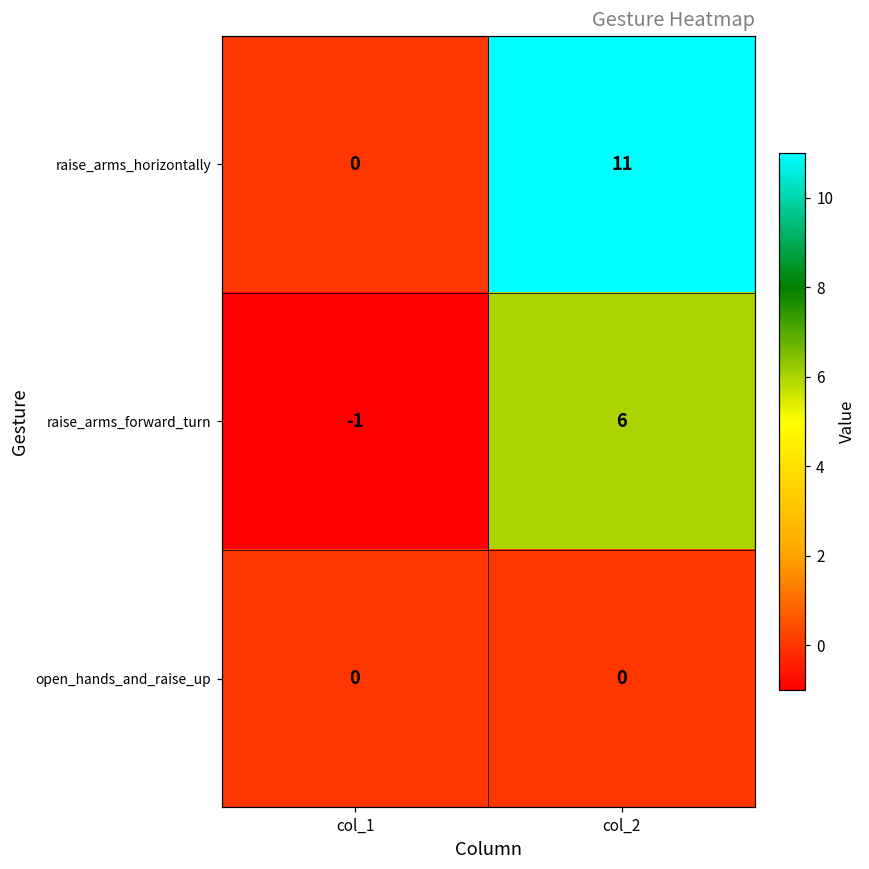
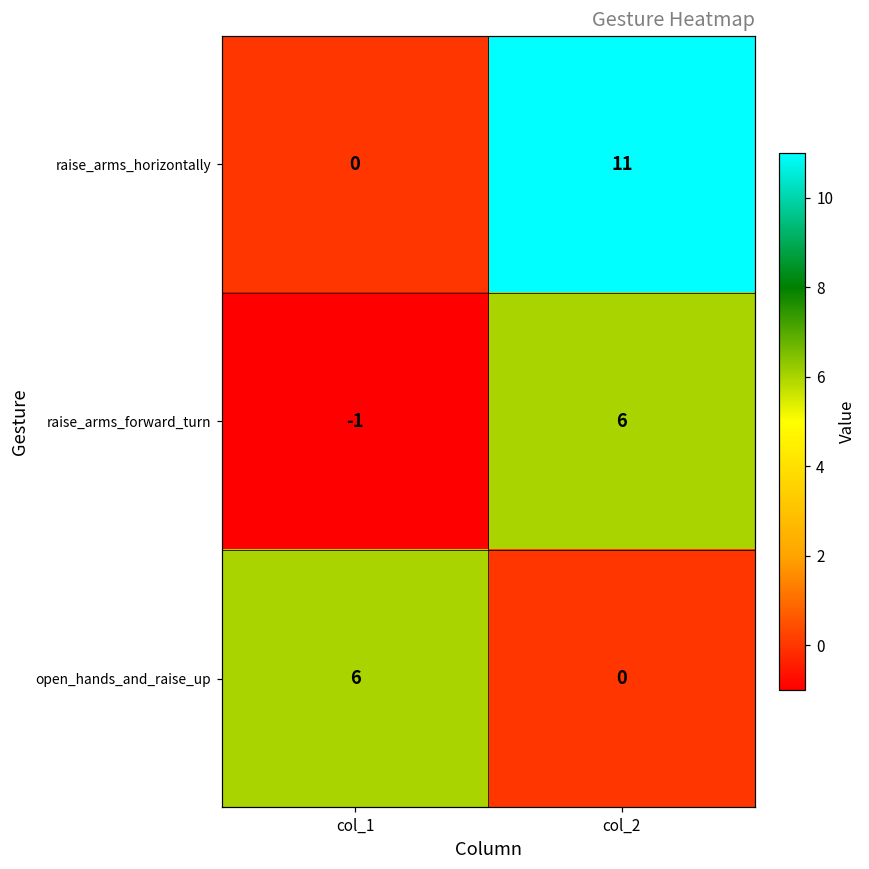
  {
    "raise_arms_horizontally": {
      "col_1": 0,
      "col_2": 11
    },
    "raise_arms_forward_turn": {
      "col_1": -1,
      "col_2": 6
    },
    "open_hands_and_raise_up": {
-     "col_1": 0,
+     "col_1": 6,
      "col_2": 0
    }
  }
